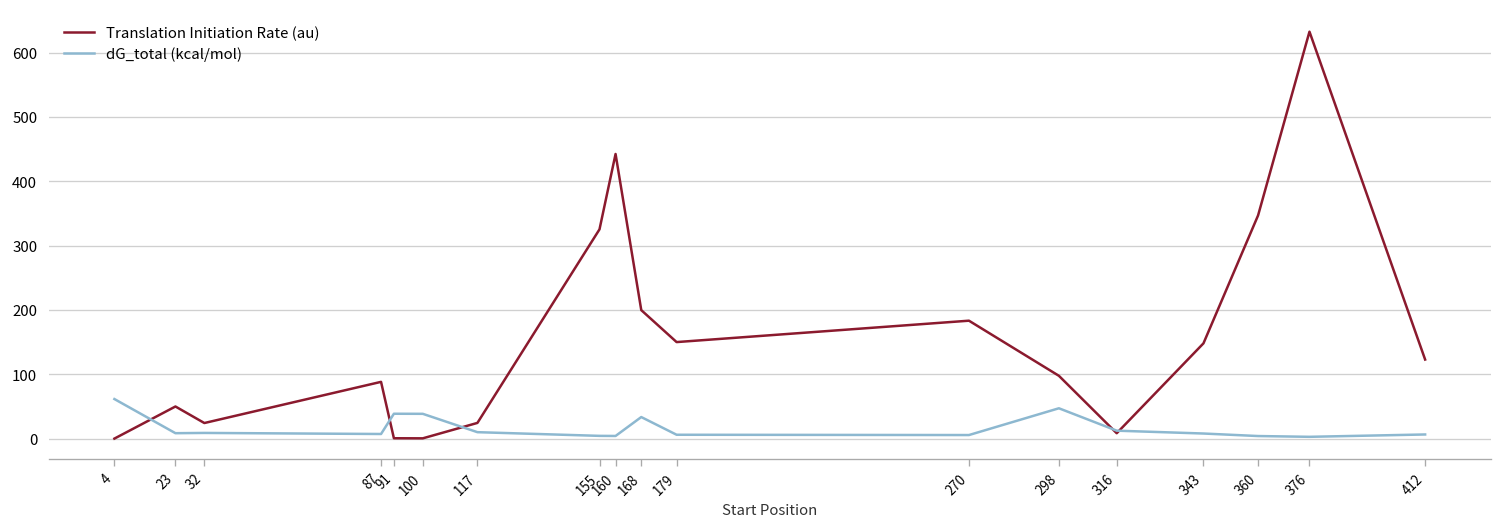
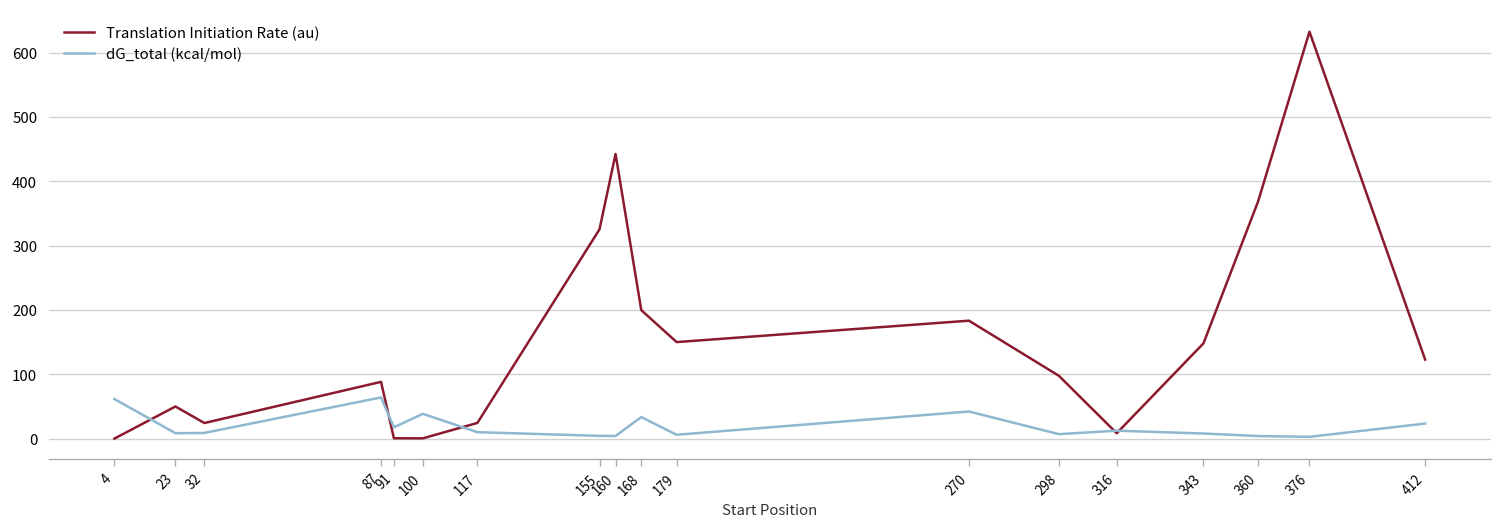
  {
    "Translation Initiation Rate (au)": {
      "4": 0,
      "23": 50,
      "32": 20,
      "87": 90,
      "91": 0,
      "100": 0,
      "117": 20,
      "155": 330,
      "160": 440,
      "168": 200,
      "179": 150,
      "270": 180,
      "298": 100,
      "343": 150,
-     "360": 350,
+     "360": 370,
      "376": 630,
      "412": 120
    },
    "dG_total (kcal/mol)": {
      "4": 60,
      "23": 10,
      "32": 10,
-     "87": 10,
-     "91": 40,
+     "87": 60,
+     "91": 20,
      "100": 40,
      "117": 10,
      "155": 0,
      "160": 0,
      "168": 30,
      "179": 10,
-     "270": 10,
-     "298": 50,
+     "270": 40,
+     "298": 10,
      "343": 10,
      "360": 0,
      "376": 0,
-     "412": 10
+     "412": 20
    }
  }
